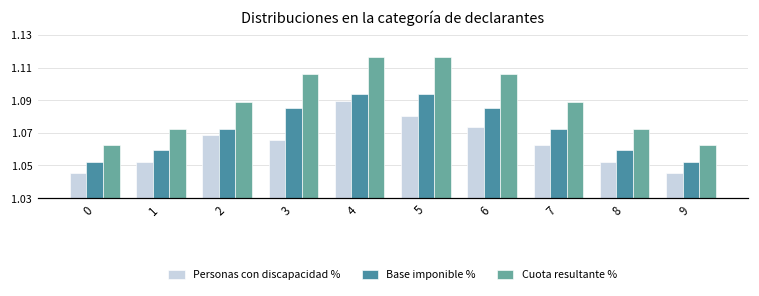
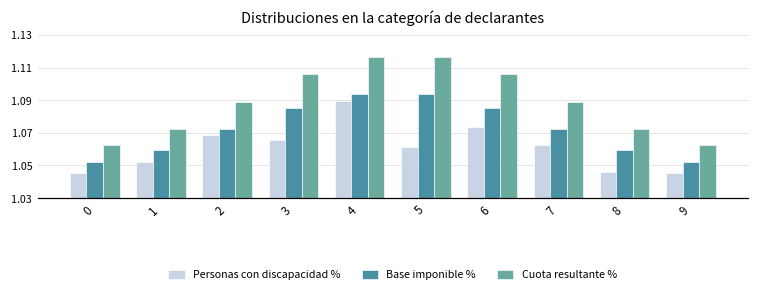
  {
    "Personas con discapacidad %": {
      "0": 1.046,
      "1": 1.052,
      "2": 1.069,
      "3": 1.066,
      "4": 1.089,
-     "5": 1.080,
+     "5": 1.062,
      "6": 1.074,
      "7": 1.063,
-     "8": 1.052,
+     "8": 1.046,
      "9": 1.046
    }
  }
